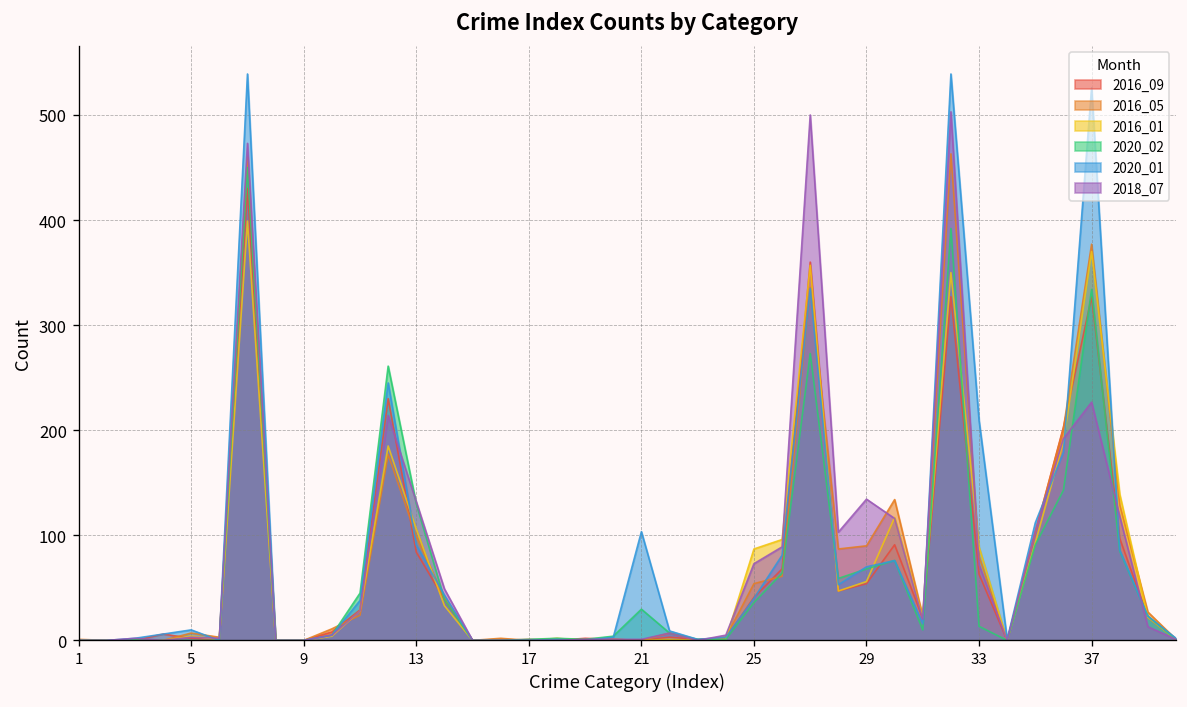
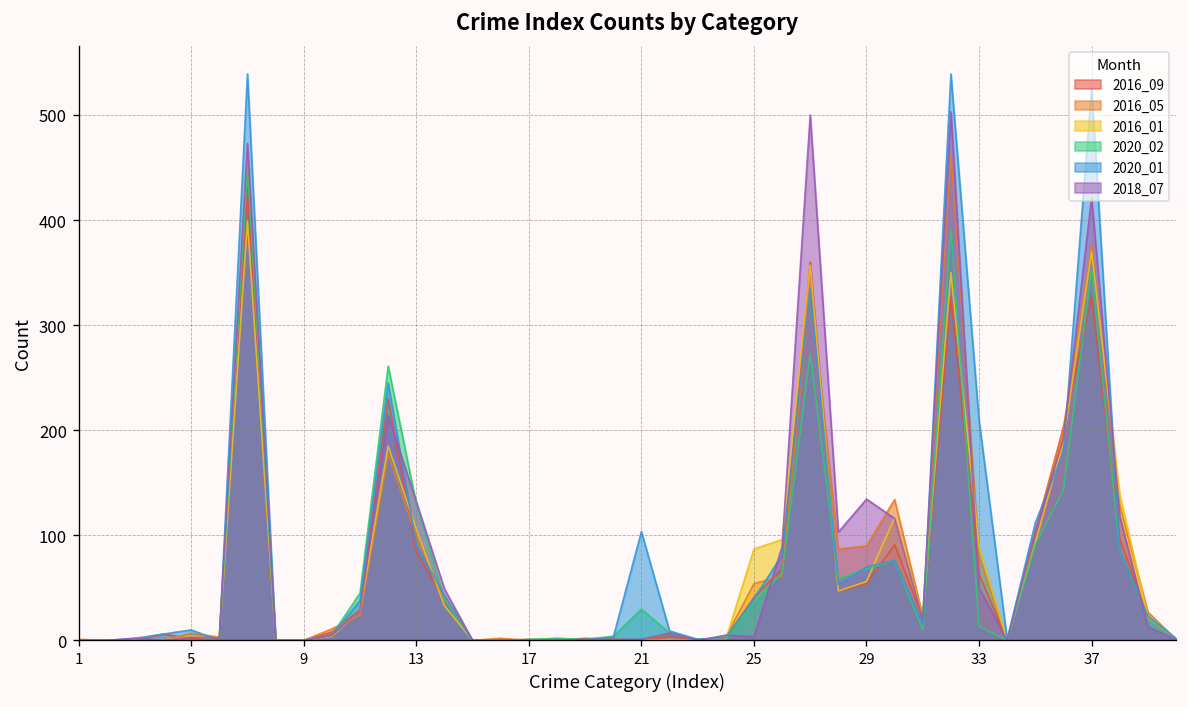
  {
    "2020_02": {
      "21": 30,
      "25": 40,
      "33": 10,
-     "37": 330
+     "37": 350
    },
    "2020_01": {
      "5": 10,
      "13": 90,
      "21": 100,
      "33": 210
    },
    "2018_07": {
-     "25": 70,
+     "25": 0,
      "29": 130,
-     "33": 70,
-     "37": 230
+     "33": 50,
+     "37": 420
    }
  }
